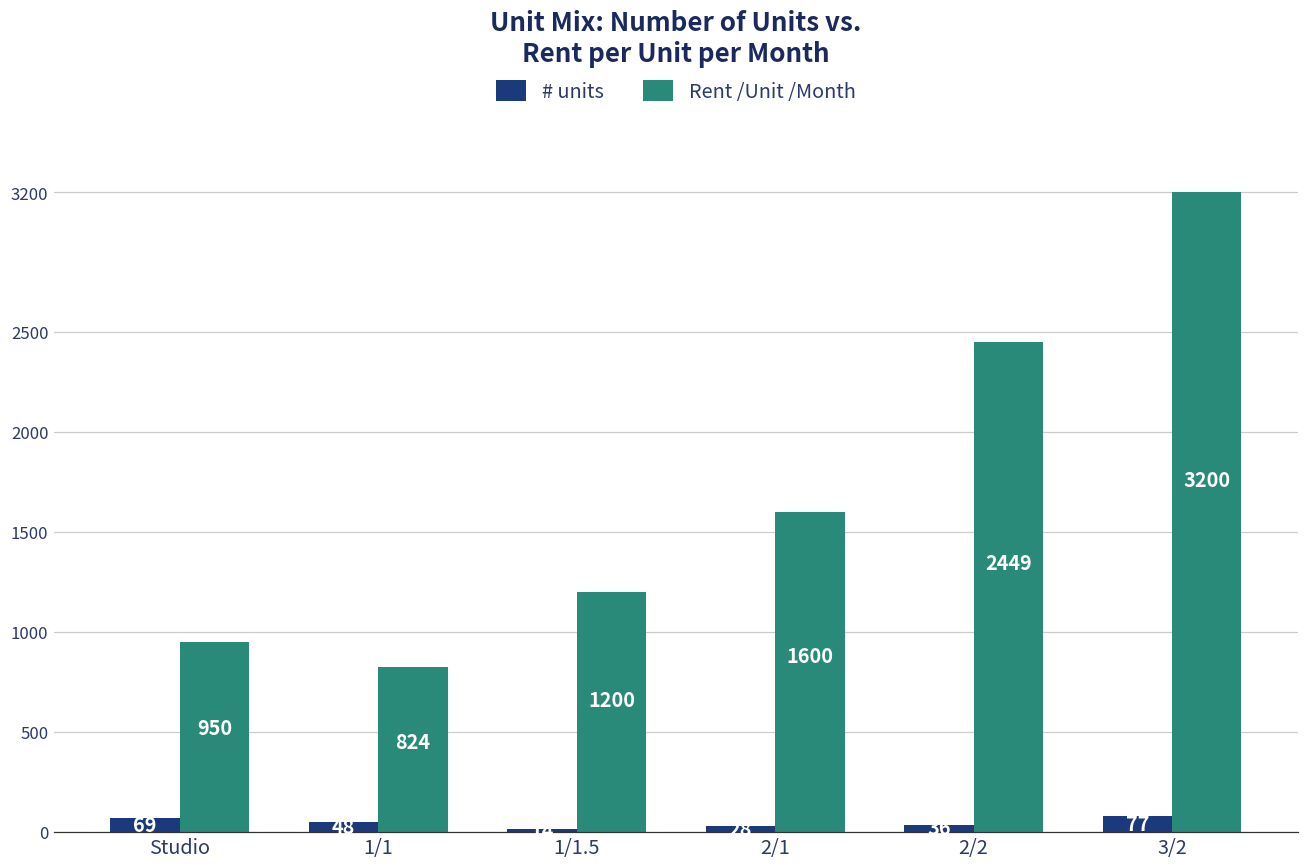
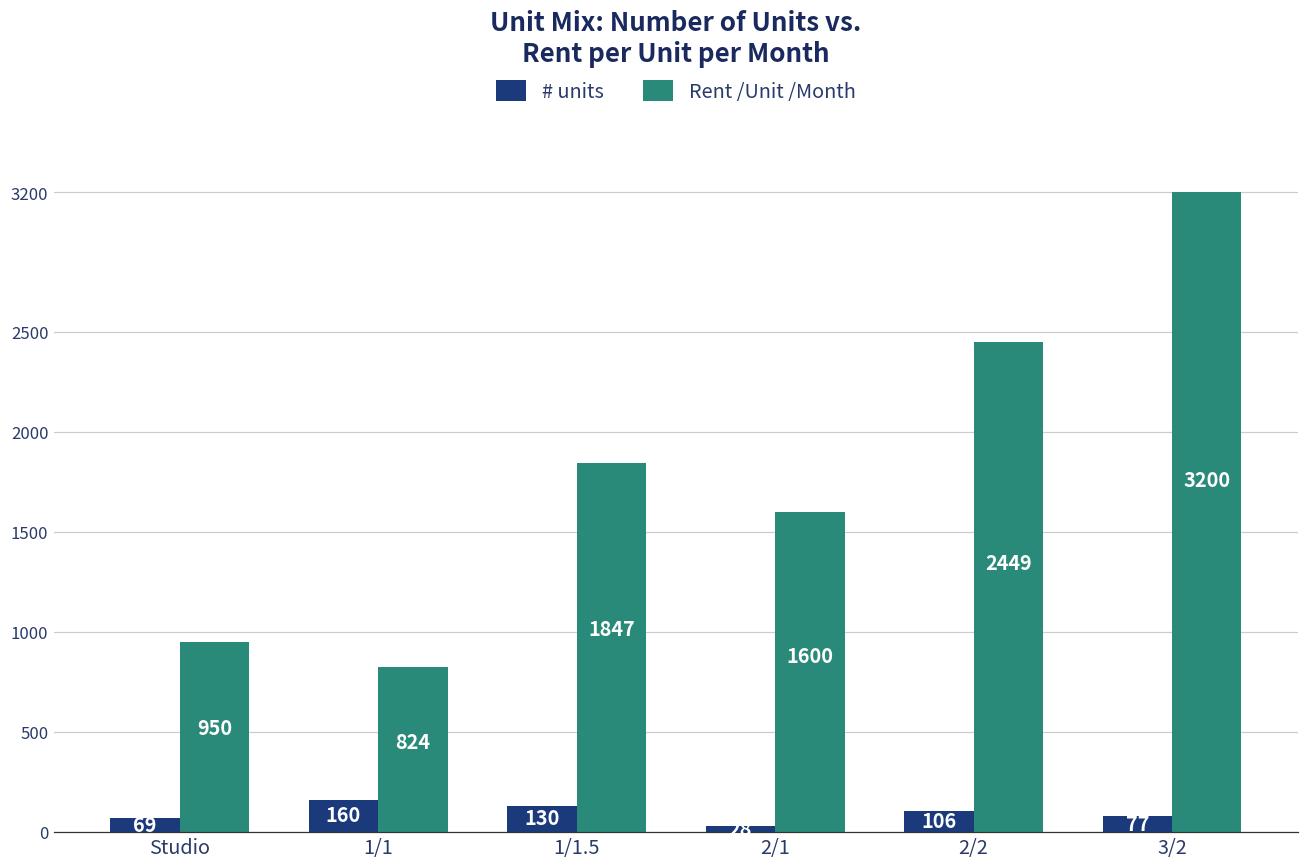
  {
    "# units": {
-     "1/1": 50,
-     "1/1.5": 10,
+     "1/1": 160,
+     "1/1.5": 130,
      "2/1": 30,
-     "2/2": 40
+     "2/2": 110
    },
    "Rent /Unit /Month": {
      "Studio": 950,
      "1/1": 824,
-     "1/1.5": 1200,
+     "1/1.5": 1847,
      "2/1": 1600,
      "2/2": 2449,
      "3/2": 3200
    }
  }
